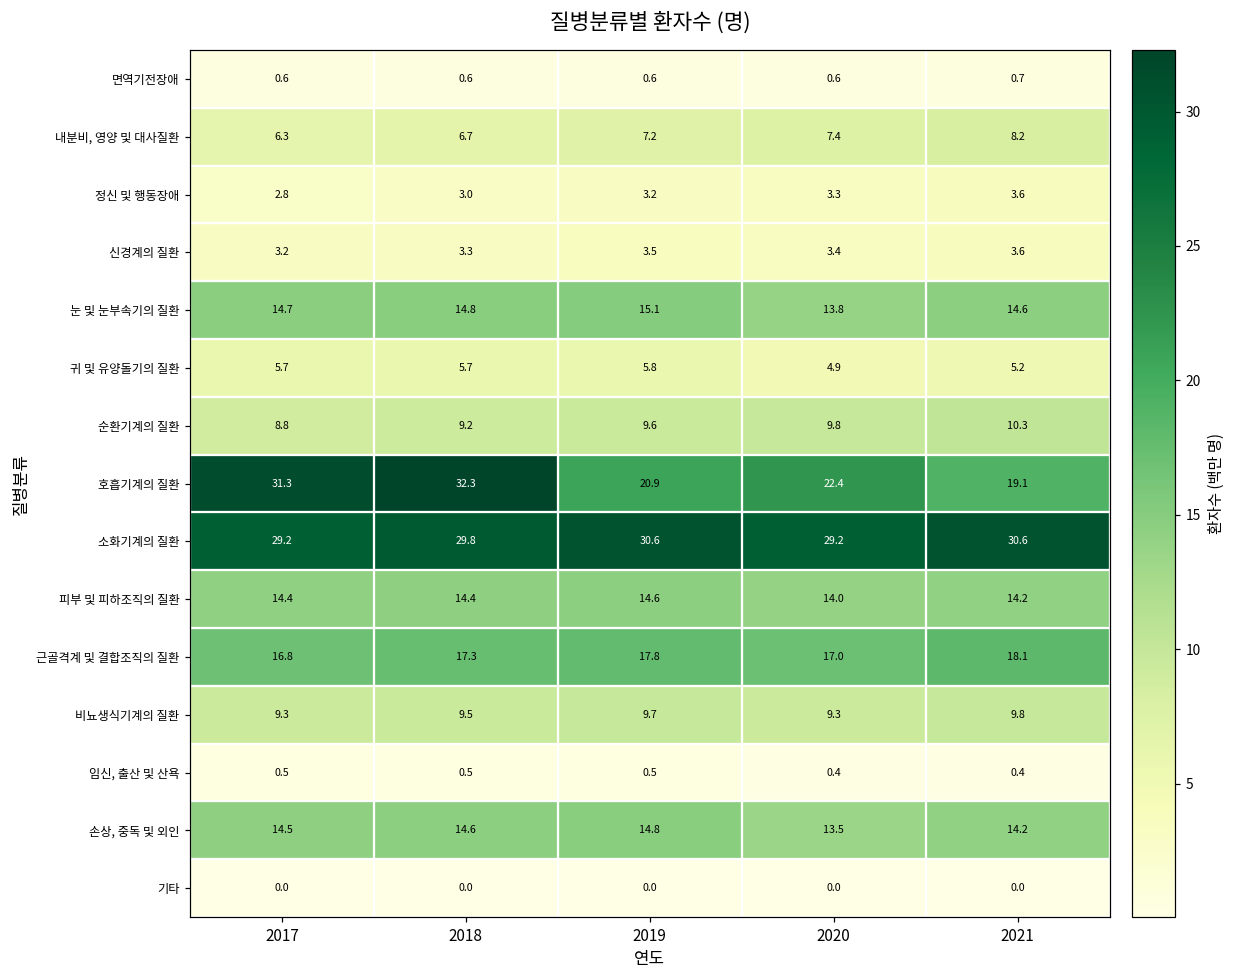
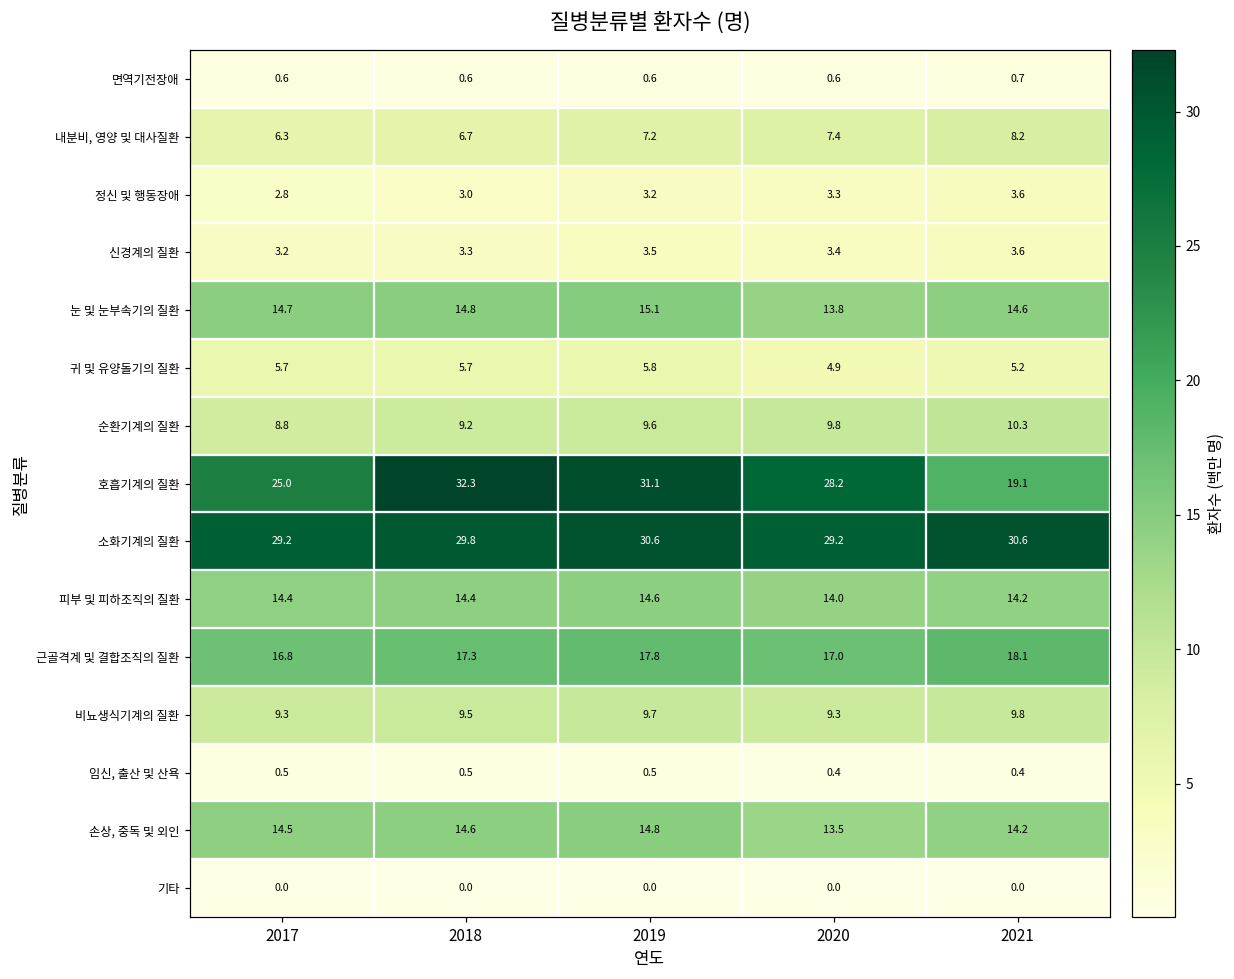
  {
    "면역기전장애": {
      "2017": 0.6,
      "2018": 0.6,
      "2019": 0.6,
      "2020": 0.6,
      "2021": 0.7
    },
    "내분비, 영양 및 대사질환": {
      "2017": 6.3,
      "2018": 6.7,
      "2019": 7.2,
      "2020": 7.4,
      "2021": 8.2
    },
    "정신 및 행동장애": {
      "2017": 2.8,
      "2018": 3.0,
      "2019": 3.2,
      "2020": 3.3,
      "2021": 3.6
    },
    "신경계의 질환": {
      "2017": 3.2,
      "2018": 3.3,
      "2019": 3.5,
      "2020": 3.4,
      "2021": 3.6
    },
    "눈 및 눈부속기의 질환": {
      "2017": 14.7,
      "2018": 14.8,
      "2019": 15.1,
      "2020": 13.8,
      "2021": 14.6
    },
    "귀 및 유양돌기의 질환": {
      "2017": 5.7,
      "2018": 5.7,
      "2019": 5.8,
      "2020": 4.9,
      "2021": 5.2
    },
    "순환기계의 질환": {
      "2017": 8.8,
      "2018": 9.2,
      "2019": 9.6,
      "2020": 9.8,
      "2021": 10.3
    },
    "호흡기계의 질환": {
-     "2017": 31.3,
+     "2017": 25.0,
      "2018": 32.3,
-     "2019": 20.9,
-     "2020": 22.4,
+     "2019": 31.1,
+     "2020": 28.2,
      "2021": 19.1
    },
    "소화기계의 질환": {
      "2017": 29.2,
      "2018": 29.8,
      "2019": 30.6,
      "2020": 29.2,
      "2021": 30.6
    },
    "피부 및 피하조직의 질환": {
      "2017": 14.4,
      "2018": 14.4,
      "2019": 14.6,
      "2020": 14.0,
      "2021": 14.2
    },
    "근골격계 및 결합조직의 질환": {
      "2017": 16.8,
      "2018": 17.3,
      "2019": 17.8,
      "2020": 17.0,
      "2021": 18.1
    },
    "비뇨생식기계의 질환": {
      "2017": 9.3,
      "2018": 9.5,
      "2019": 9.7,
      "2020": 9.3,
      "2021": 9.8
    },
    "임신, 출산 및 산욕": {
      "2017": 0.5,
      "2018": 0.5,
      "2019": 0.5,
      "2020": 0.4,
      "2021": 0.4
    },
    "손상, 중독 및 외인": {
      "2017": 14.5,
      "2018": 14.6,
      "2019": 14.8,
      "2020": 13.5,
      "2021": 14.2
    },
    "기타": {
      "2017": 0.0,
      "2018": 0.0,
      "2019": 0.0,
      "2020": 0.0,
      "2021": 0.0
    }
  }
